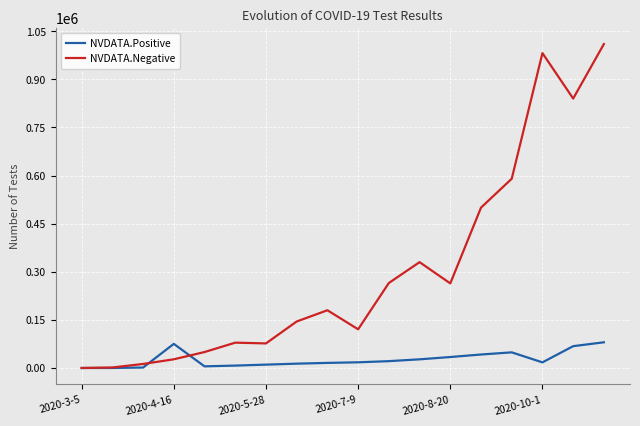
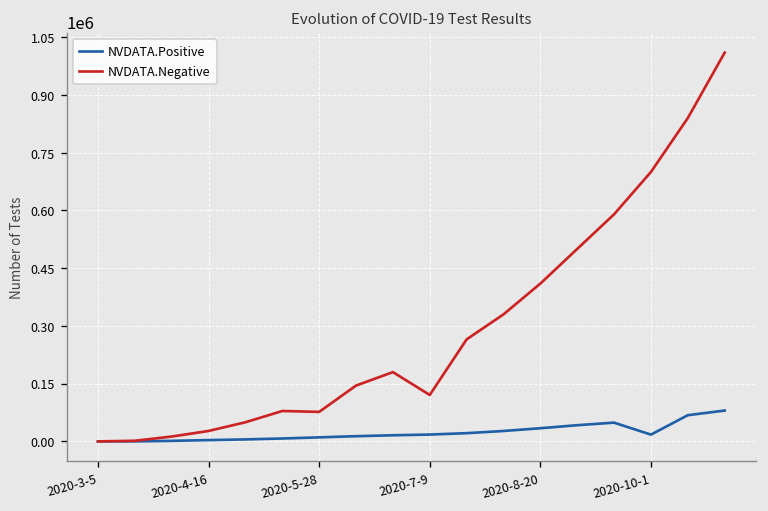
  {
    "NVDATA.Positive": {
-     "2020-4-16": 80000,
+     "2020-4-16": 0,
      "2020-5-28": 10000,
      "2020-7-9": 20000,
      "2020-8-20": 30000,
      "2020-10-1": 20000
    },
    "NVDATA.Negative": {
      "2020-4-16": 30000,
      "2020-5-28": 80000,
      "2020-7-9": 120000,
-     "2020-8-20": 260000,
-     "2020-10-1": 980000
+     "2020-8-20": 410000,
+     "2020-10-1": 700000
    }
  }
